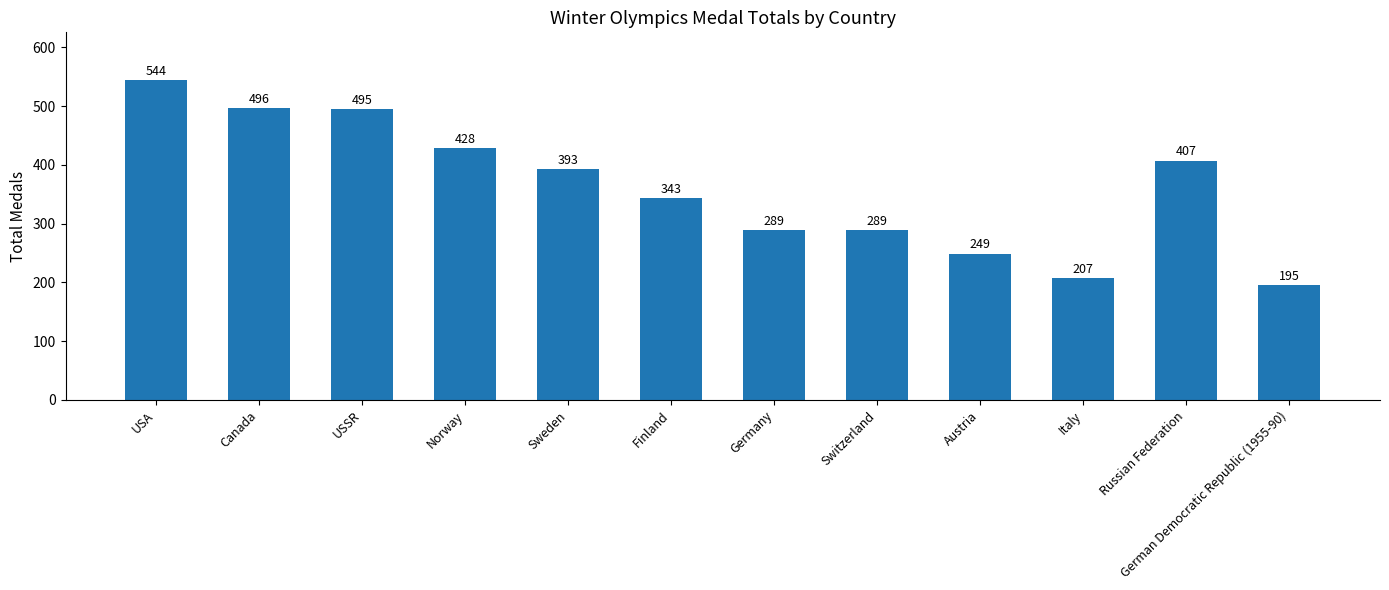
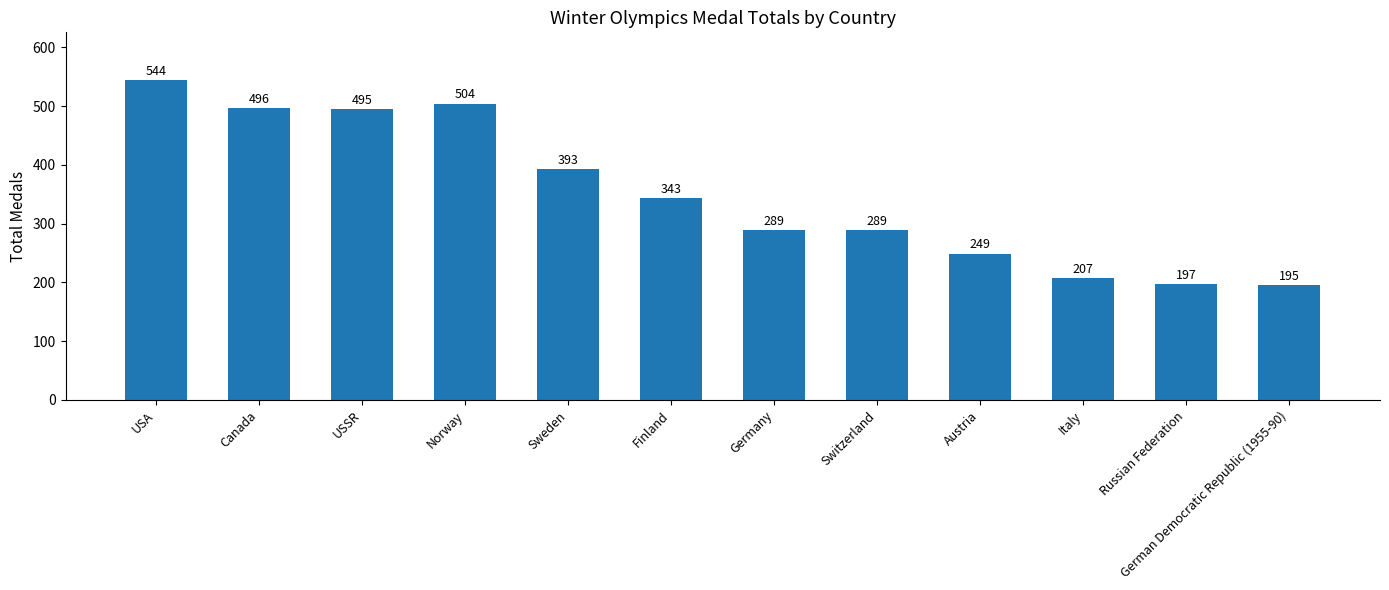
  {
    "USA": 544,
    "Canada": 496,
    "USSR": 495,
-   "Norway": 428,
+   "Norway": 504,
    "Sweden": 393,
    "Finland": 343,
    "Germany": 289,
    "Switzerland": 289,
    "Austria": 249,
    "Italy": 207,
-   "Russian Federation": 407,
+   "Russian Federation": 197,
    "German Democratic Republic (1955-90)": 195
  }
